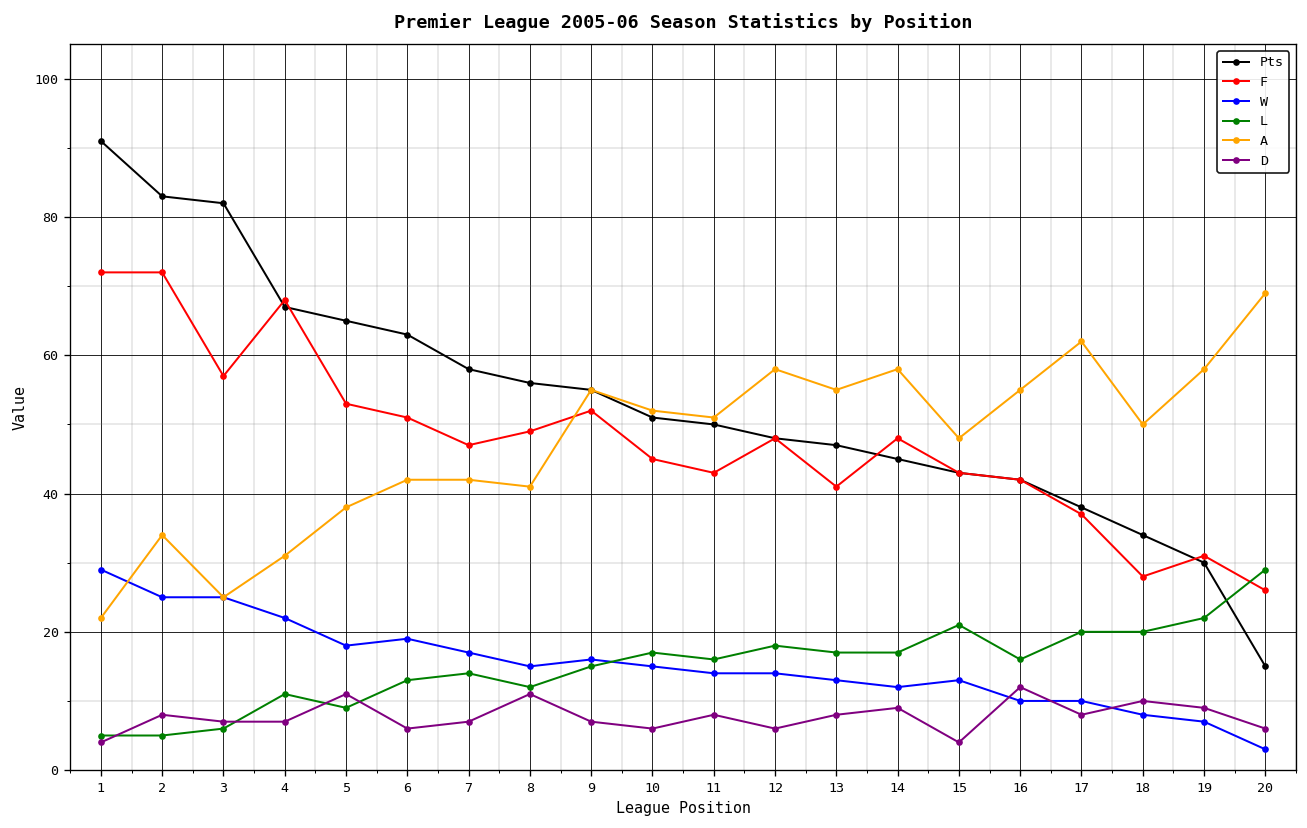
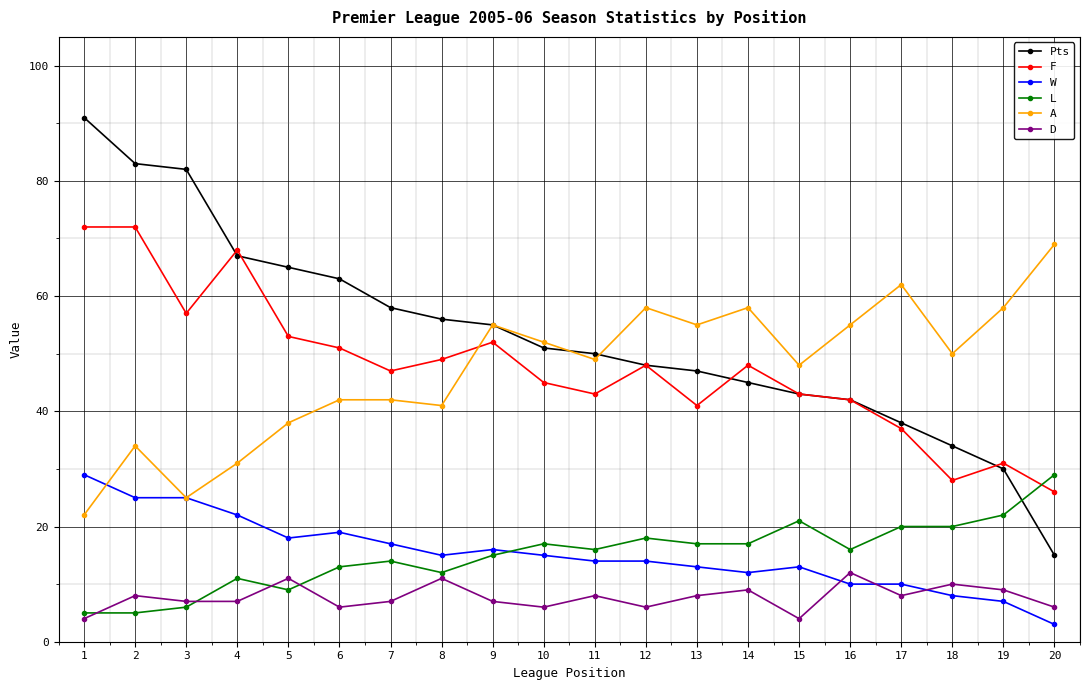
  {
    "Pts": {
      "1": 91,
      "2": 83,
      "3": 82,
      "4": 67,
      "5": 65,
      "6": 63,
      "7": 58,
      "8": 56,
      "10": 51,
      "11": 50,
      "13": 47,
      "14": 45,
      "17": 38,
      "18": 34,
      "19": 30,
      "20": 15
    },
    "F": {
      "1": 72,
      "2": 72,
      "3": 57,
      "4": 68,
      "5": 53,
      "6": 51,
      "7": 47,
      "8": 49,
      "9": 52,
      "10": 45,
      "11": 43,
      "13": 41,
      "14": 48,
      "17": 37,
      "18": 28,
      "19": 31,
      "20": 26
    },
    "W": {
      "1": 29,
      "2": 25,
      "4": 22,
      "5": 18,
      "6": 19,
      "7": 17,
      "8": 15,
      "9": 16,
      "10": 15,
      "11": 14,
      "12": 14,
      "13": 13,
      "14": 12,
      "15": 13,
      "16": 10,
      "17": 10,
      "18": 8,
      "19": 7,
      "20": 3
    },
    "L": {
      "1": 5,
      "2": 5,
      "3": 6,
      "4": 11,
      "5": 9,
      "6": 13,
      "7": 14,
      "8": 12,
      "9": 15,
      "10": 17,
      "11": 16,
      "12": 18,
      "13": 17,
      "14": 17,
      "15": 21,
      "16": 16,
      "17": 20,
      "18": 20,
      "19": 22,
      "20": 29
    },
    "A": {
      "1": 22,
      "2": 34,
      "4": 31,
      "5": 38,
      "6": 42,
      "7": 42,
      "8": 41,
      "10": 52,
-     "11": 51,
+     "11": 49,
      "12": 58,
      "13": 55,
      "14": 58,
      "15": 48,
      "16": 55,
      "17": 62,
      "18": 50,
      "19": 58,
      "20": 69
    },
    "D": {
      "1": 4,
      "2": 8,
      "3": 7,
      "4": 7,
      "5": 11,
      "6": 6,
      "7": 7,
      "8": 11,
      "9": 7,
      "10": 6,
      "11": 8,
      "12": 6,
      "13": 8,
      "14": 9,
      "15": 4,
      "16": 12,
      "17": 8,
      "18": 10,
      "19": 9,
      "20": 6
    }
  }
